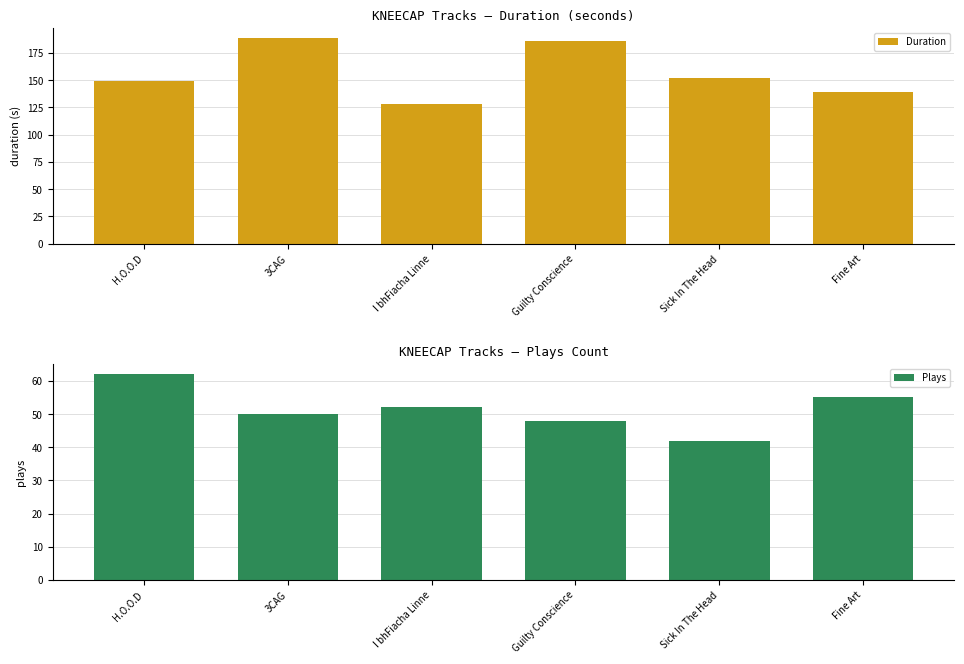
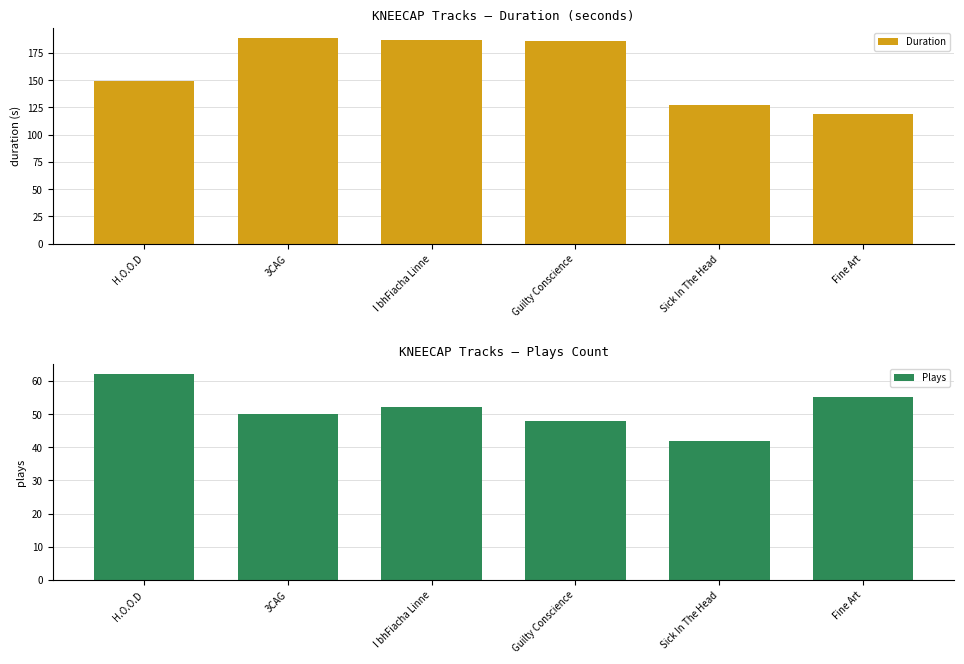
  {
    "KNEECAP Tracks – Duration (seconds)": {
      "H.O.O.D": 149,
      "3CAG": 189,
-     "I bhFiacha Linne": 128,
+     "I bhFiacha Linne": 187,
      "Guilty Conscience": 186,
-     "Sick In The Head": 152,
-     "Fine Art": 139
+     "Sick In The Head": 127,
+     "Fine Art": 119
    },
    "KNEECAP Tracks – Plays Count": {
      "H.O.O.D": 62,
      "3CAG": 50,
      "I bhFiacha Linne": 52,
      "Guilty Conscience": 48,
      "Sick In The Head": 42,
      "Fine Art": 55
    }
  }
